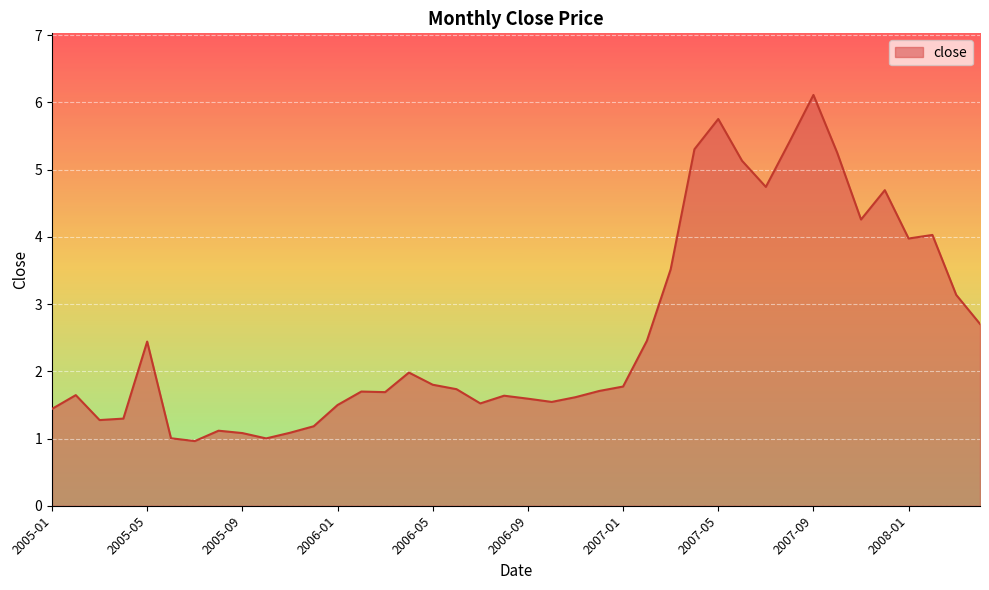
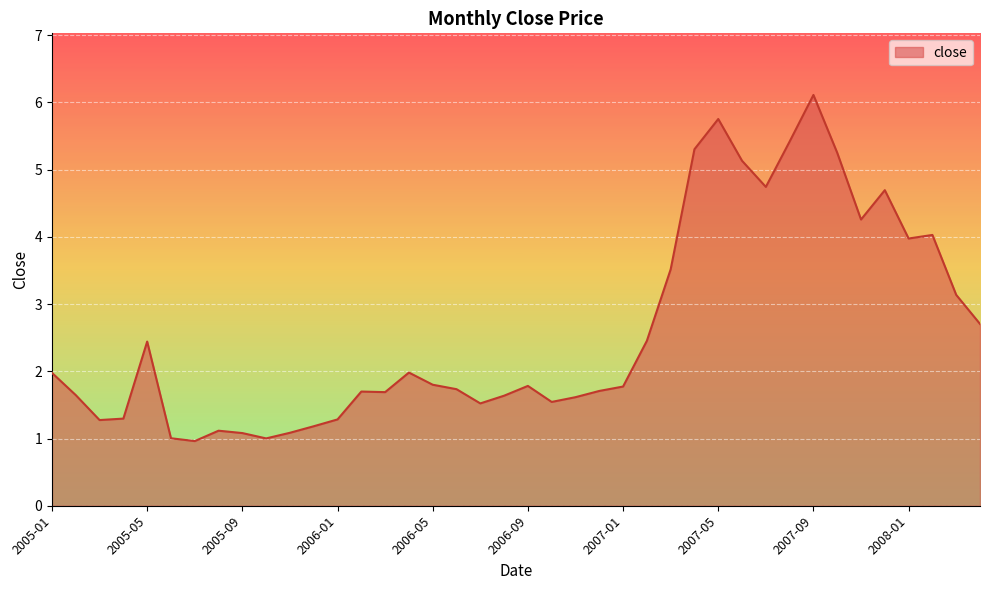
  {
-   "2005-01": 1.4,
+   "2005-01": 2.0,
    "2005-05": 2.4,
    "2005-09": 1.1,
-   "2006-01": 1.5,
+   "2006-01": 1.3,
    "2006-05": 1.8,
-   "2006-09": 1.6,
+   "2006-09": 1.8,
    "2007-01": 1.8,
    "2007-05": 5.8,
    "2007-09": 6.1,
    "2008-01": 4.0
  }
